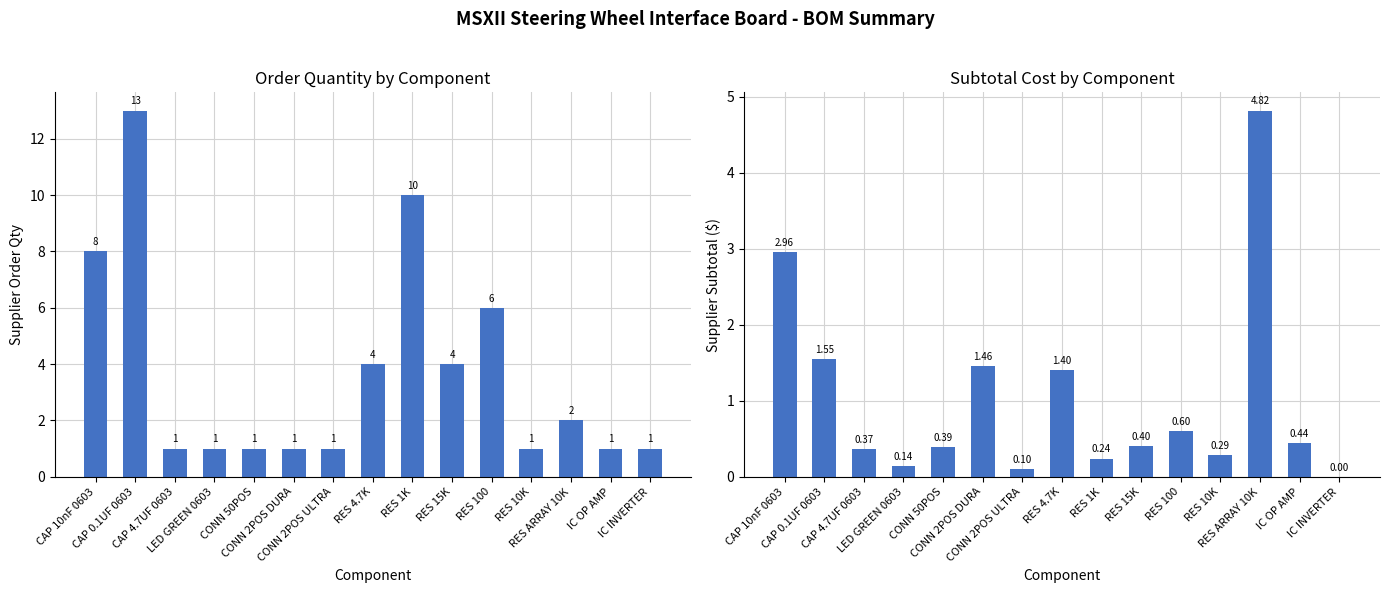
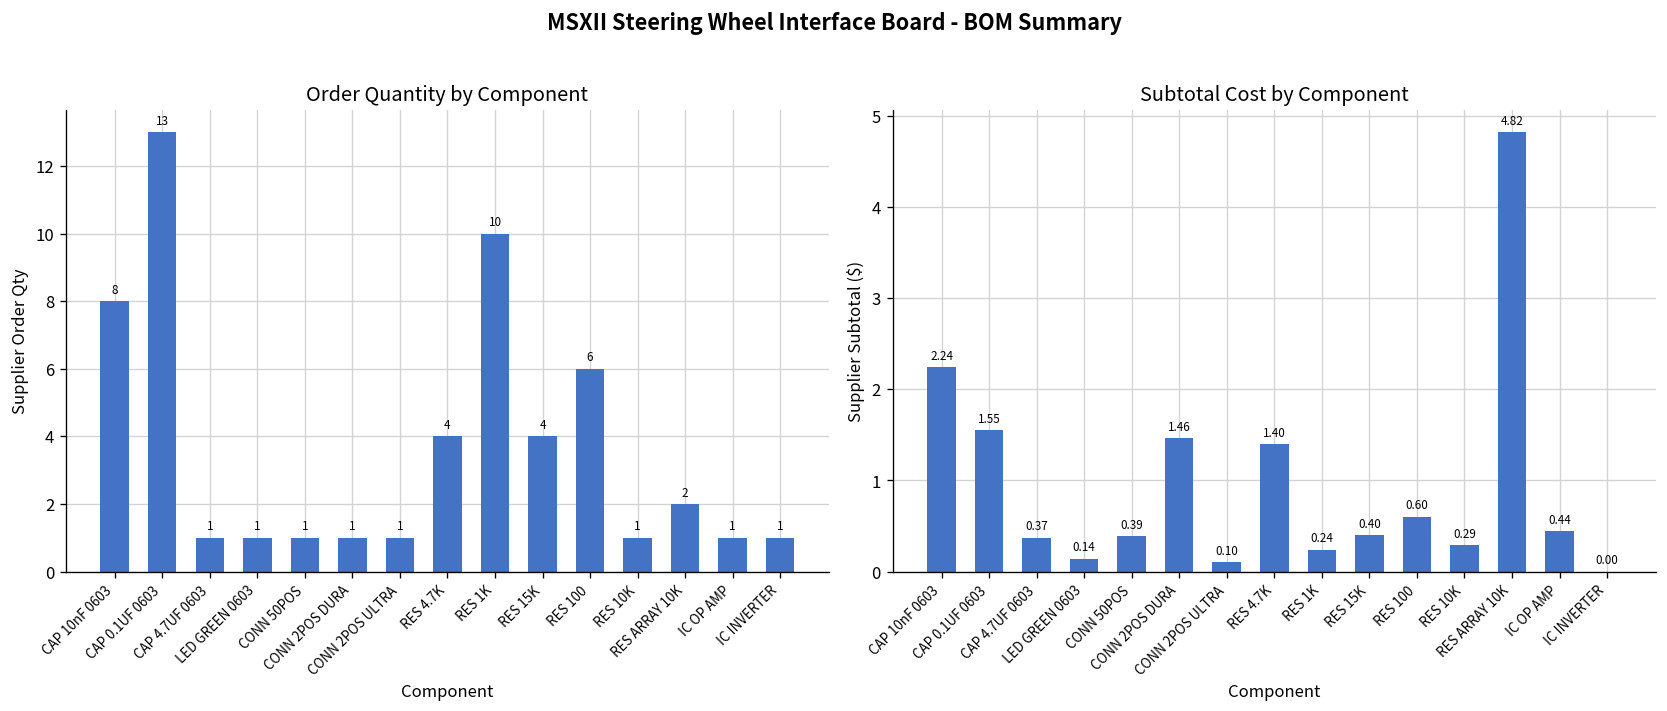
  {
    "Order Quantity by Component": {
      "CAP 10nF 0603": 8,
      "CAP 0.1UF 0603": 13,
      "CAP 4.7UF 0603": 1,
      "LED GREEN 0603": 1,
      "CONN 50POS": 1,
      "CONN 2POS DURA": 1,
      "CONN 2POS ULTRA": 1,
      "RES 4.7K": 4,
      "RES 1K": 10,
      "RES 15K": 4,
      "RES 100": 6,
      "RES 10K": 1,
      "RES ARRAY 10K": 2,
      "IC OP AMP": 1,
      "IC INVERTER": 1
    },
    "Subtotal Cost by Component": {
-     "CAP 10nF 0603": 2.96,
+     "CAP 10nF 0603": 2.24,
      "CAP 0.1UF 0603": 1.55,
      "CAP 4.7UF 0603": 0.37,
      "LED GREEN 0603": 0.14,
      "CONN 50POS": 0.39,
      "CONN 2POS DURA": 1.46,
      "CONN 2POS ULTRA": 0.10,
      "RES 4.7K": 1.40,
      "RES 1K": 0.24,
      "RES 15K": 0.40,
      "RES 100": 0.60,
      "RES 10K": 0.29,
      "RES ARRAY 10K": 4.82,
      "IC OP AMP": 0.44,
      "IC INVERTER": 0.00
    }
  }
